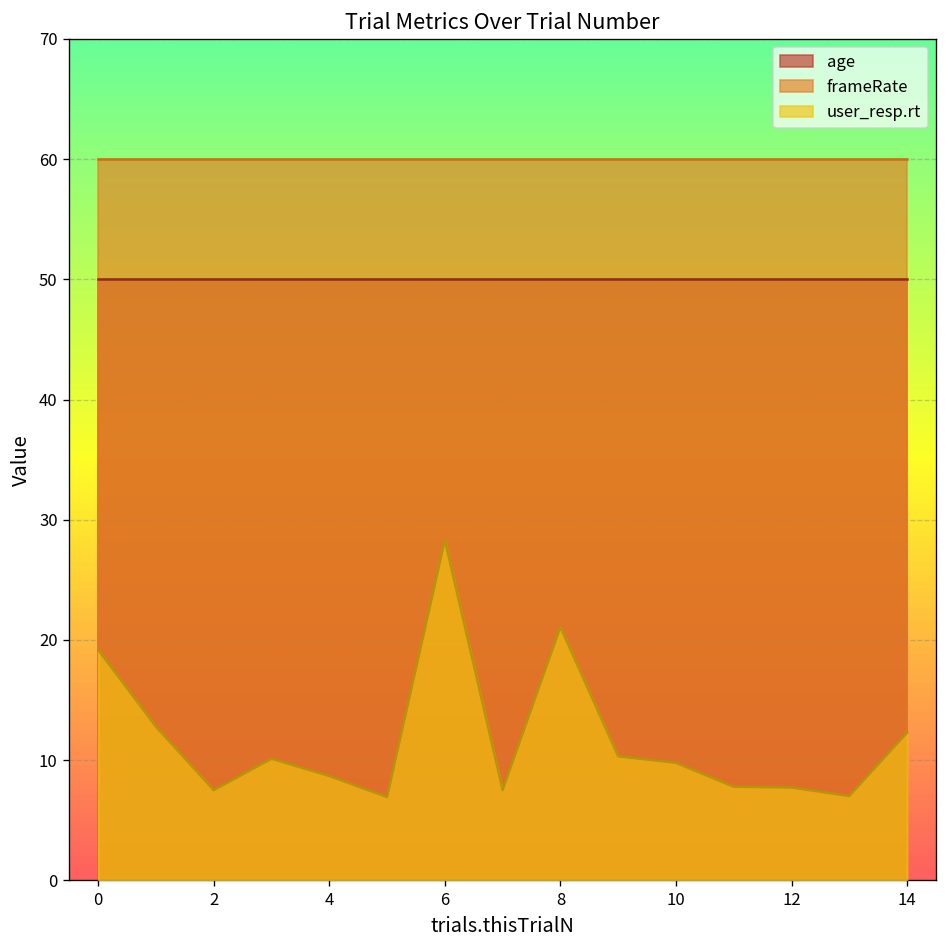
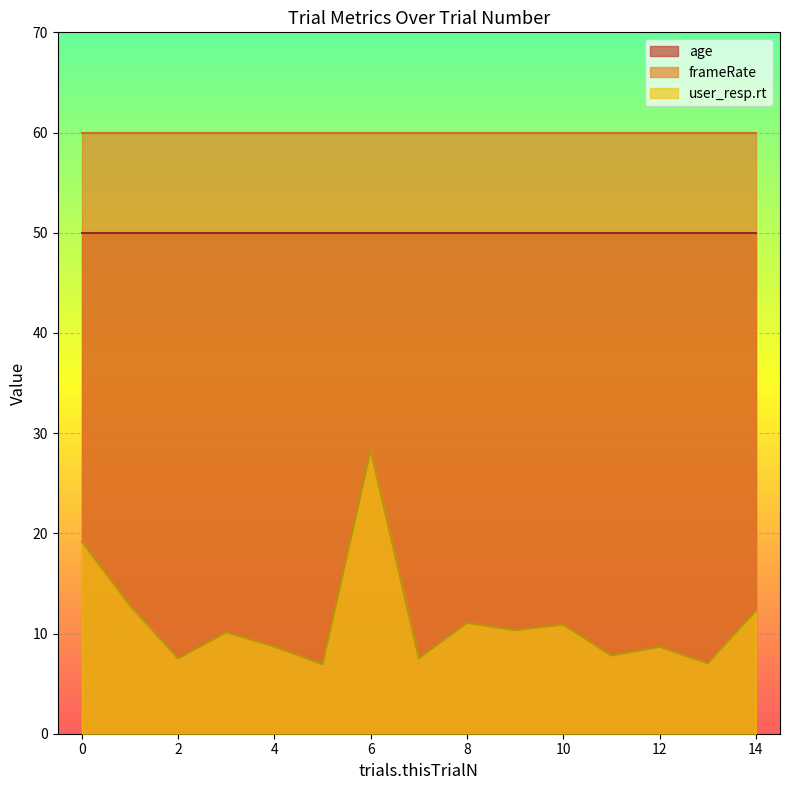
  {
    "age": {
      "0": 50.0,
      "2": 50.0,
      "4": 50.0,
      "6": 50.0,
      "8": 50.0,
      "10": 50.0,
      "12": 50.0,
      "14": 50.0
    },
    "frameRate": {
      "0": 60.0,
      "2": 60.0,
      "4": 60.0,
      "6": 60.0,
      "8": 60.0,
      "10": 60.0,
      "12": 60.0,
      "14": 60.0
    },
    "user_resp.rt": {
      "0": 19.2,
      "2": 7.5,
      "4": 8.7,
      "6": 28.3,
-     "8": 21.1,
-     "10": 9.8,
-     "12": 7.7,
+     "8": 11.1,
+     "10": 10.9,
+     "12": 8.7,
      "14": 12.3
    }
  }
